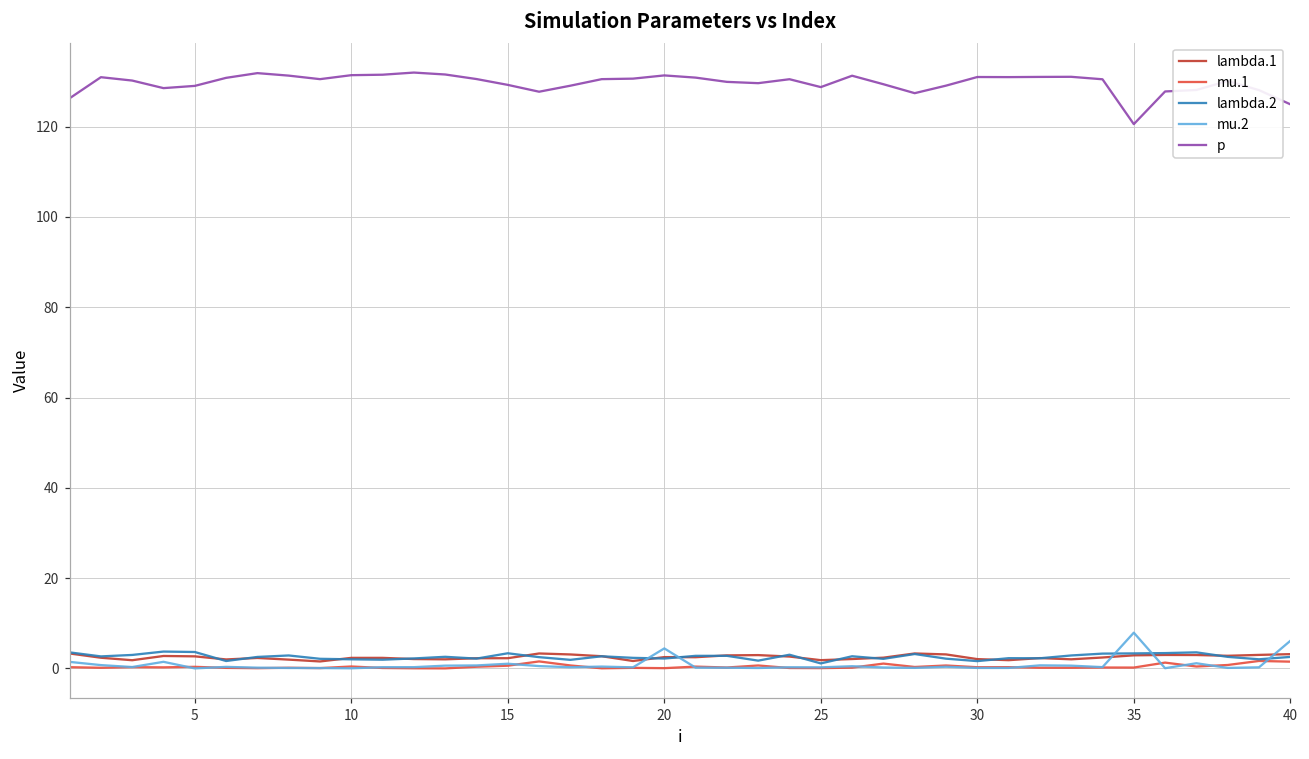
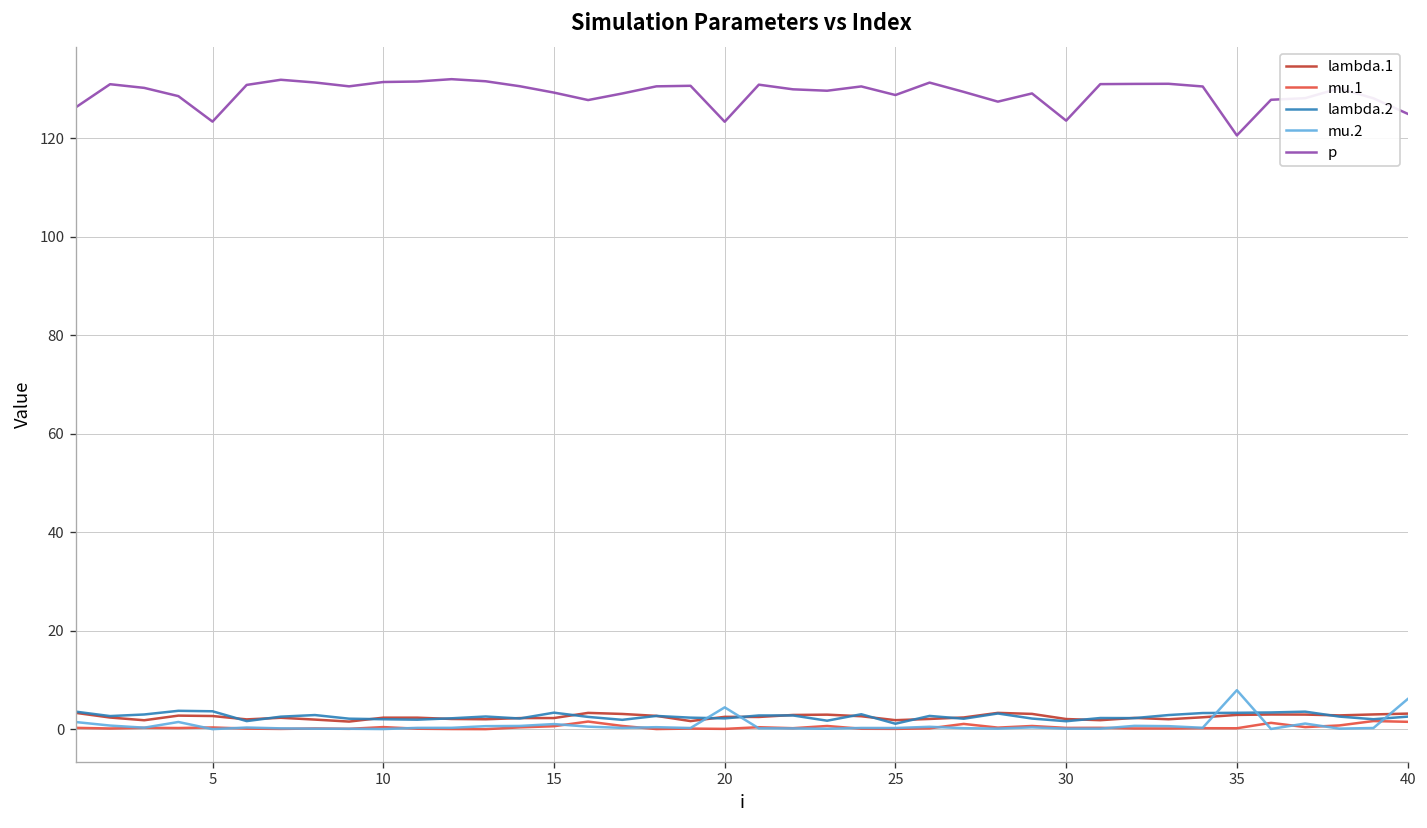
  {
    "lambda.2": {
      "5": 4,
      "15": 3,
      "25": 1
    },
    "mu.2": {
      "20": 4,
      "35": 8,
      "40": 6
    },
    "p": {
-     "5": 129,
+     "5": 123,
      "10": 131,
      "15": 129,
-     "20": 131,
+     "20": 123,
      "25": 129,
-     "30": 131,
+     "30": 124,
      "35": 121,
      "40": 125
    }
  }
